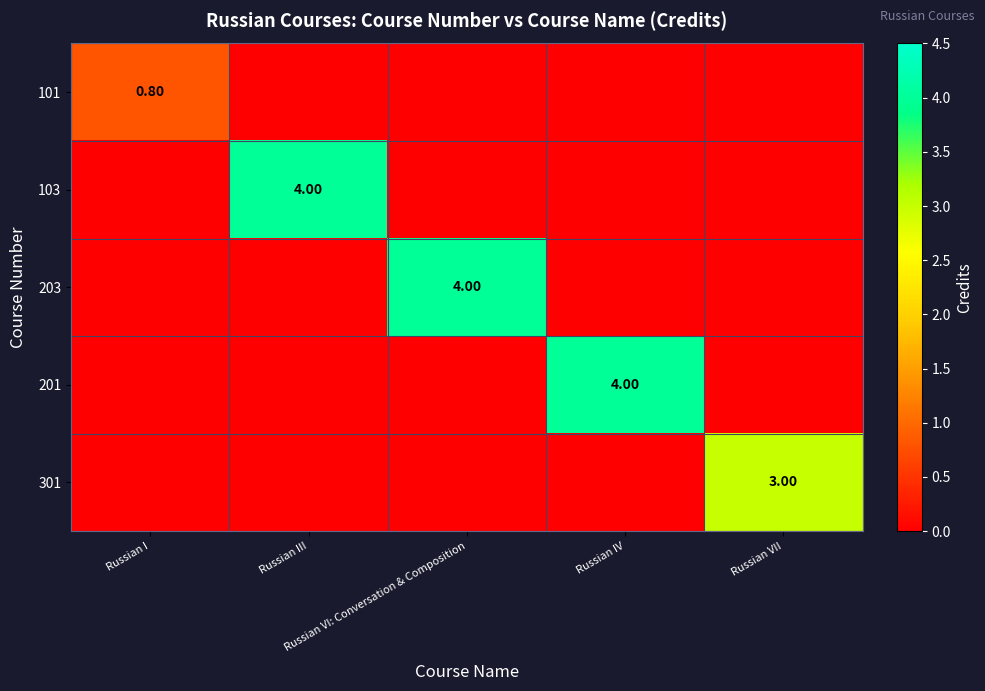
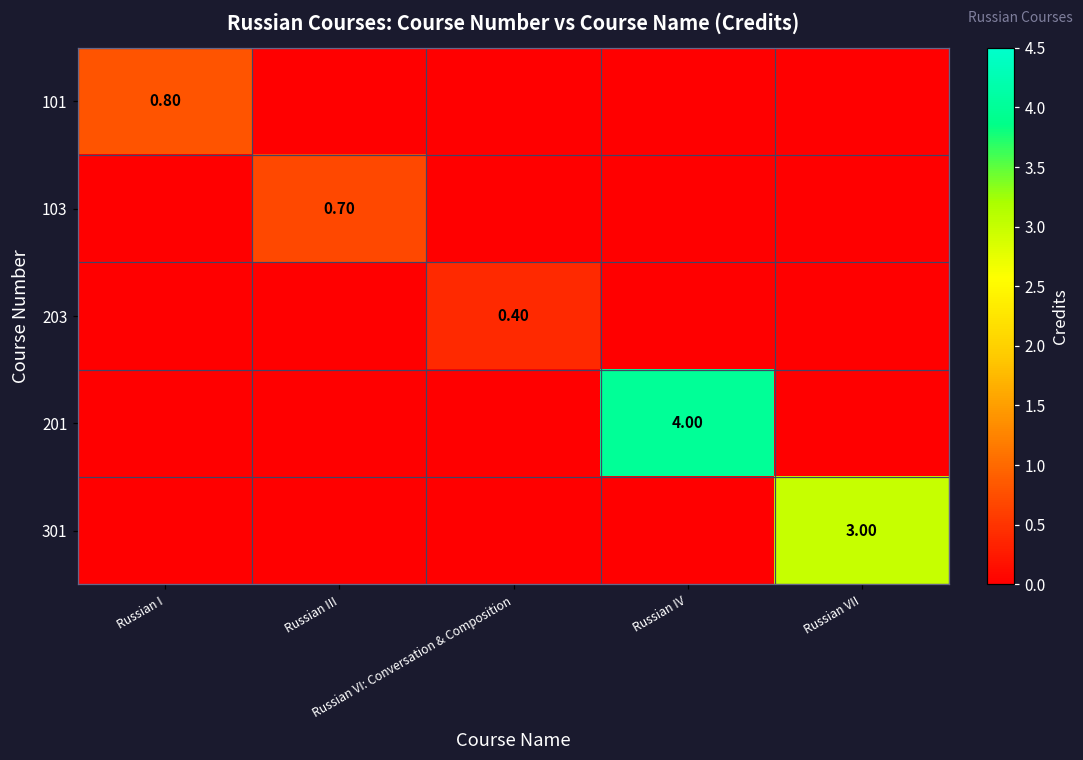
  {
    "101": {
      "Russian I": 0.80
    },
    "103": {
-     "Russian III": 4.00
+     "Russian III": 0.70
    },
    "203": {
-     "Russian VI: Conversation & Composition": 4.00
+     "Russian VI: Conversation & Composition": 0.40
    },
    "201": {
      "Russian IV": 4.00
    },
    "301": {
      "Russian VII": 3.00
    }
  }
